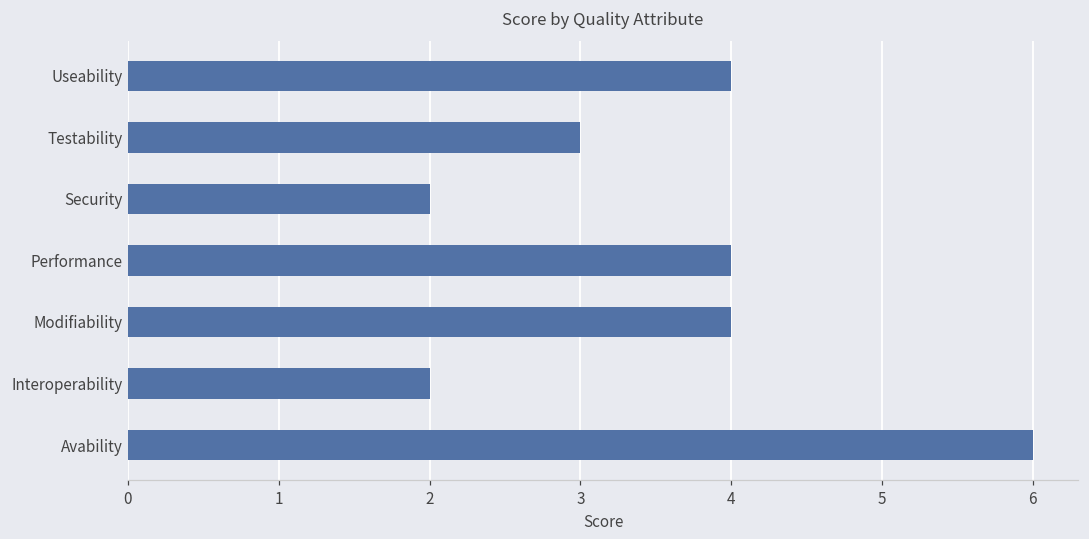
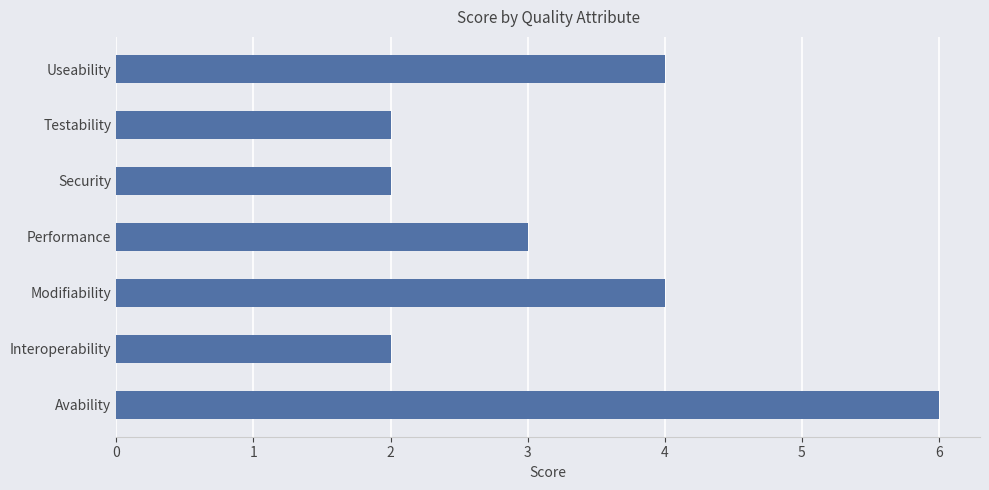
  {
    "Useability": 4,
-   "Testability": 3,
+   "Testability": 2,
    "Security": 2,
-   "Performance": 4,
+   "Performance": 3,
    "Modifiability": 4,
    "Interoperability": 2,
    "Avability": 6
  }
